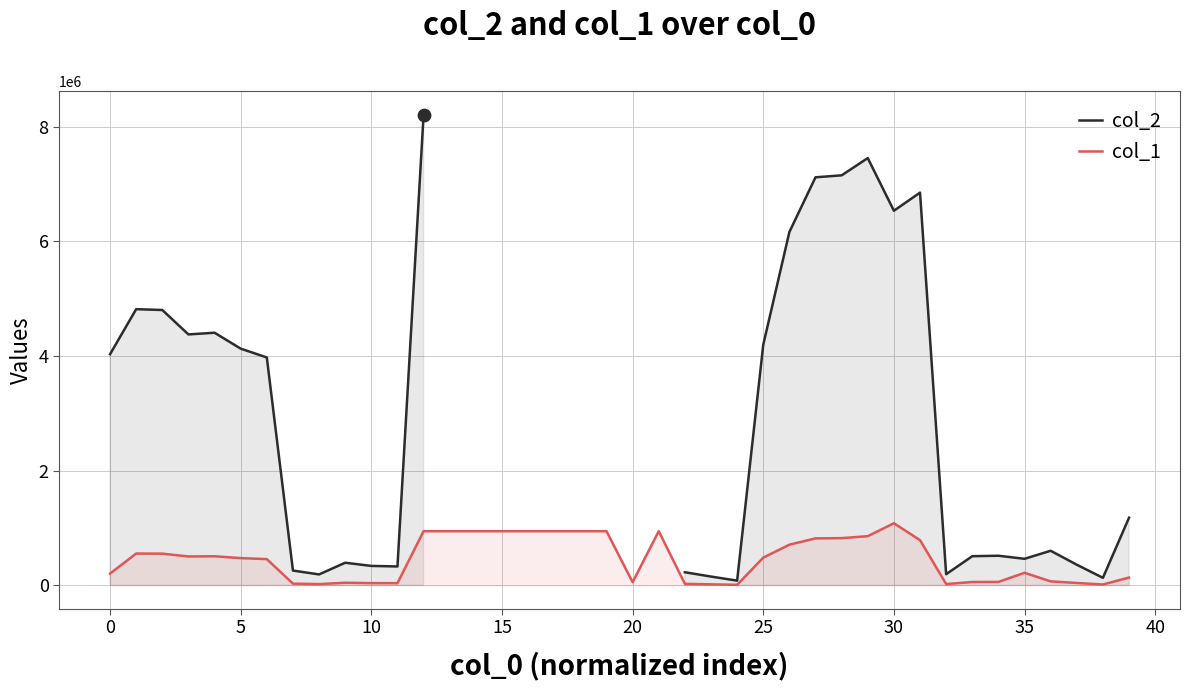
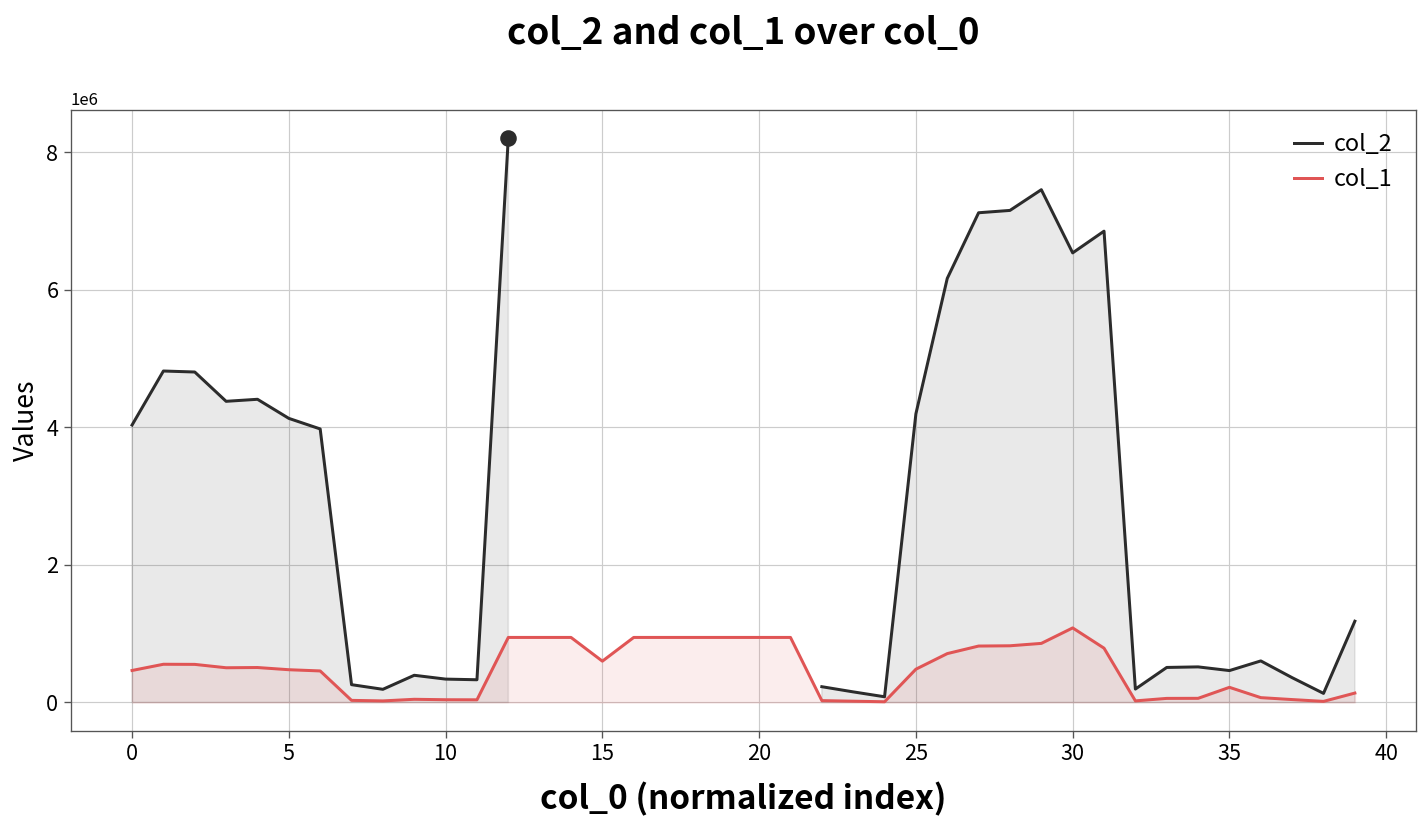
  {
    "col_1": {
-     "0": 200000,
+     "0": 500000,
      "5": 500000,
      "10": 0,
-     "15": 900000,
-     "20": 100000,
+     "15": 600000,
+     "20": 900000,
      "25": 500000,
      "30": 1100000,
      "35": 200000
    }
  }
